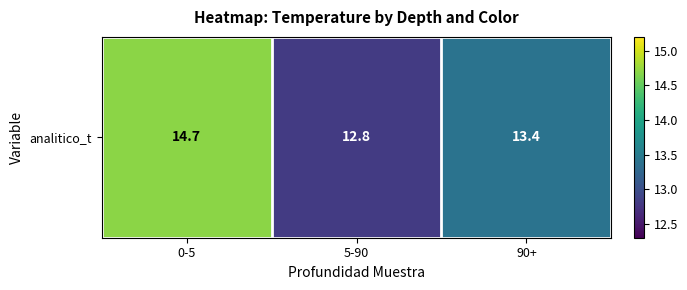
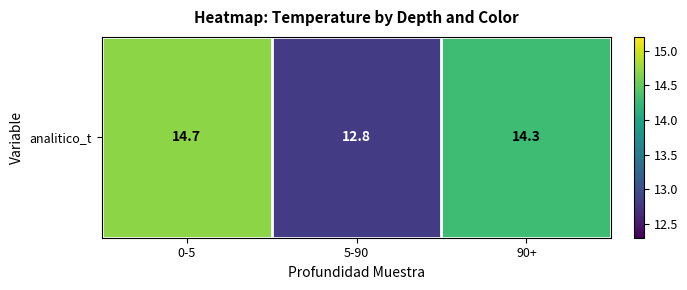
  {
    "analitico_t": {
      "0-5": 14.7,
      "5-90": 12.8,
-     "90+": 13.4
+     "90+": 14.3
    }
  }
